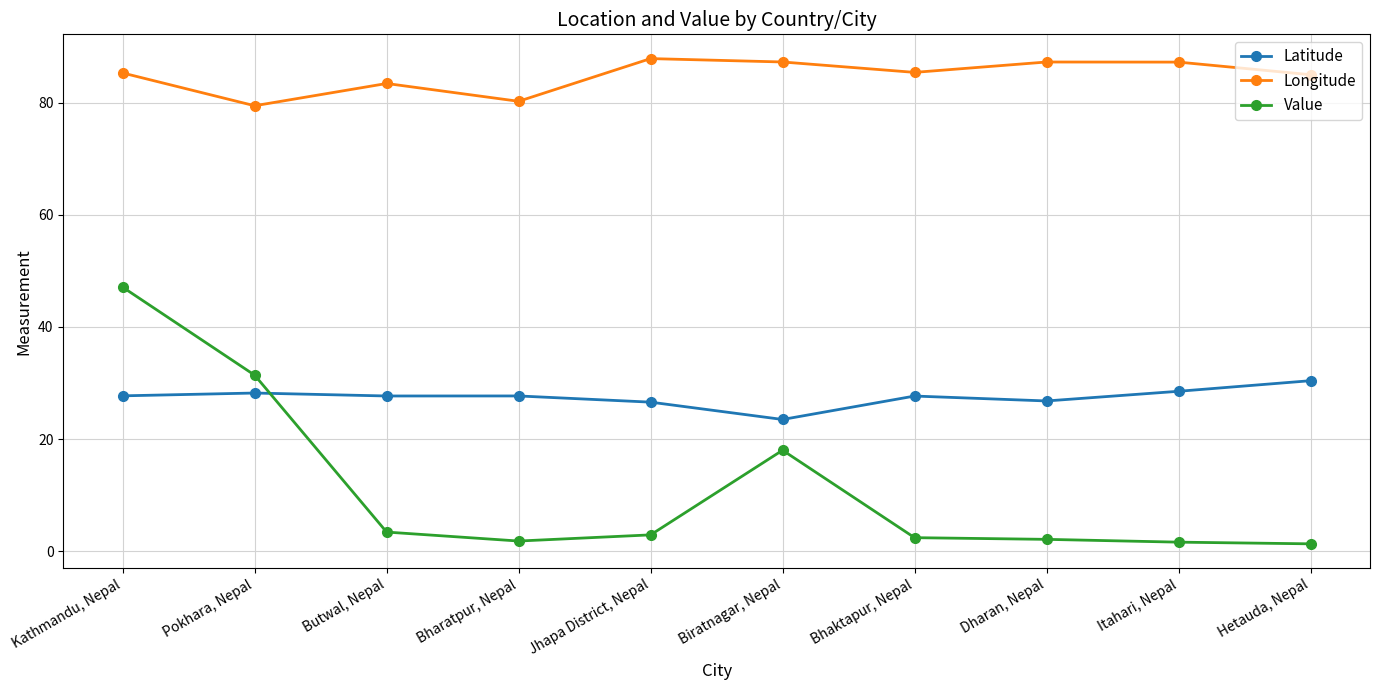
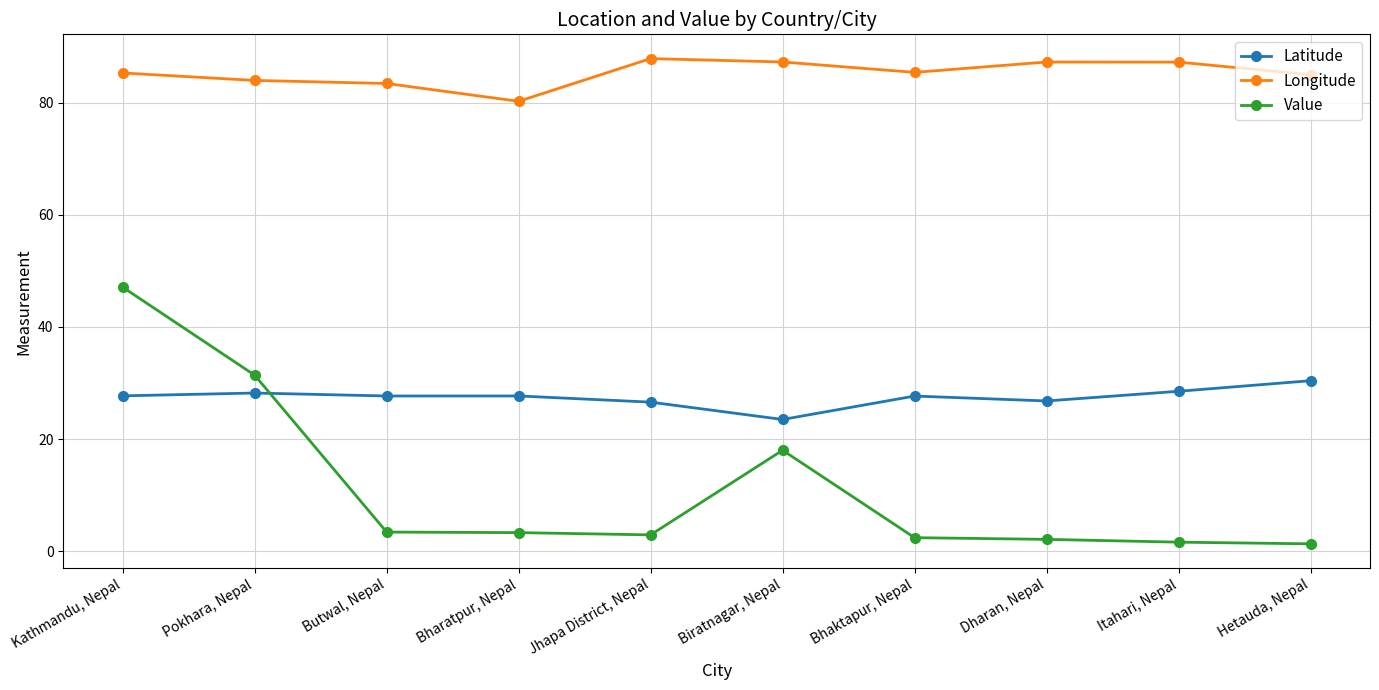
  {
    "Latitude": {
      "Kathmandu, Nepal": 28,
      "Pokhara, Nepal": 28,
      "Butwal, Nepal": 28,
      "Bharatpur, Nepal": 28,
      "Jhapa District, Nepal": 27,
      "Biratnagar, Nepal": 23,
      "Bhaktapur, Nepal": 28,
      "Dharan, Nepal": 27,
      "Itahari, Nepal": 29,
      "Hetauda, Nepal": 30
    },
    "Longitude": {
      "Kathmandu, Nepal": 85,
-     "Pokhara, Nepal": 79,
+     "Pokhara, Nepal": 84,
      "Butwal, Nepal": 83,
      "Bharatpur, Nepal": 80,
      "Jhapa District, Nepal": 88,
      "Biratnagar, Nepal": 87,
      "Bhaktapur, Nepal": 85,
      "Dharan, Nepal": 87,
      "Itahari, Nepal": 87
    },
    "Value": {
      "Kathmandu, Nepal": 47,
      "Pokhara, Nepal": 31,
      "Butwal, Nepal": 3,
-     "Bharatpur, Nepal": 2,
+     "Bharatpur, Nepal": 3,
      "Jhapa District, Nepal": 3,
      "Biratnagar, Nepal": 18,
      "Bhaktapur, Nepal": 2,
      "Dharan, Nepal": 2,
      "Itahari, Nepal": 2,
      "Hetauda, Nepal": 1
    }
  }
